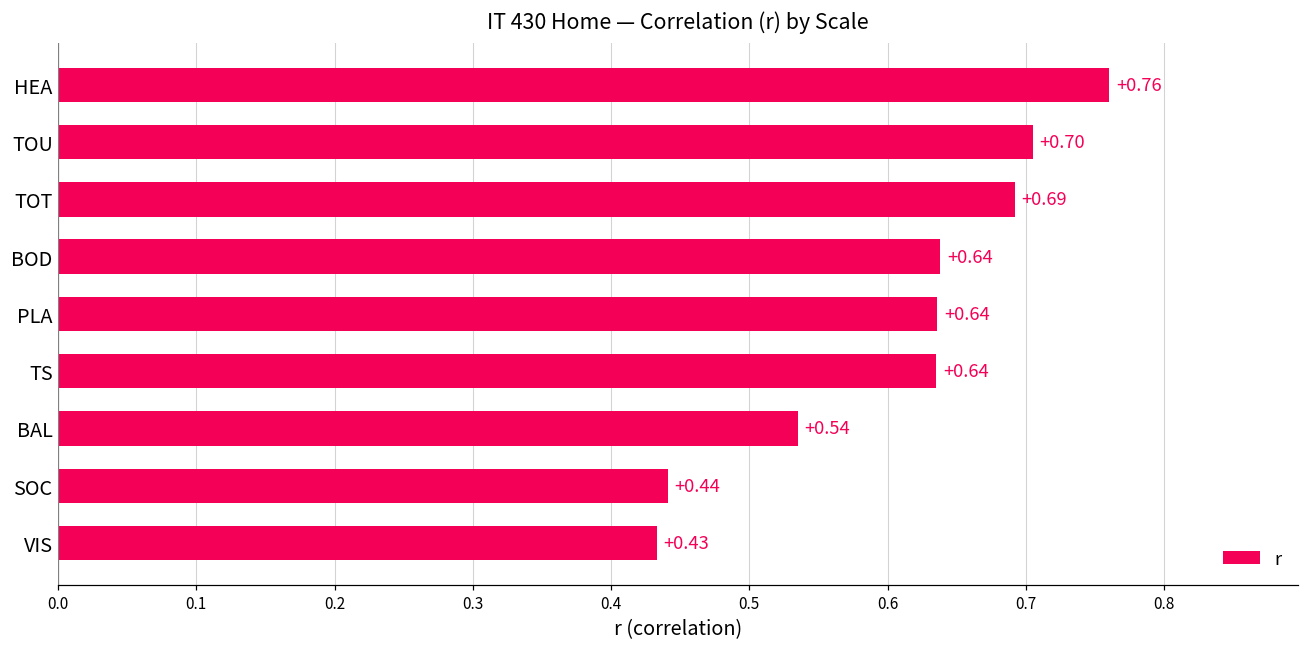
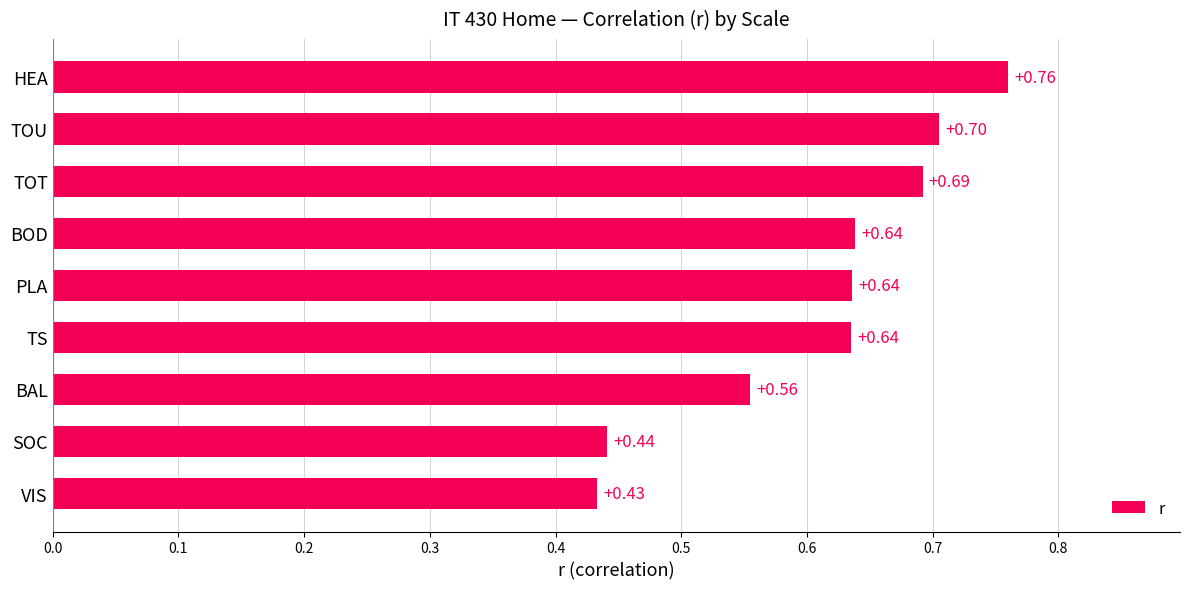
  {
    "HEA": "+0.76",
    "TOU": "+0.70",
    "TOT": "+0.69",
    "BOD": "+0.64",
    "PLA": "+0.64",
    "TS": "+0.64",
-   "BAL": "+0.54",
+   "BAL": "+0.56",
    "SOC": "+0.44",
    "VIS": "+0.43"
  }
